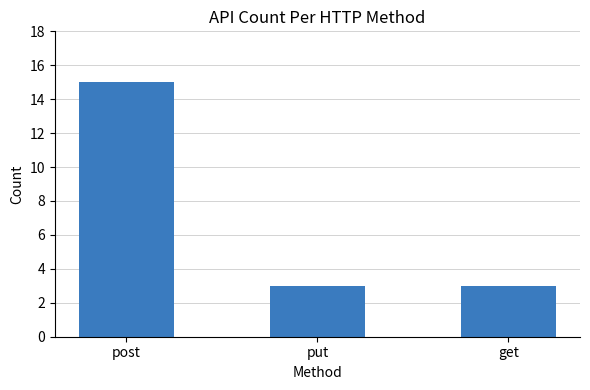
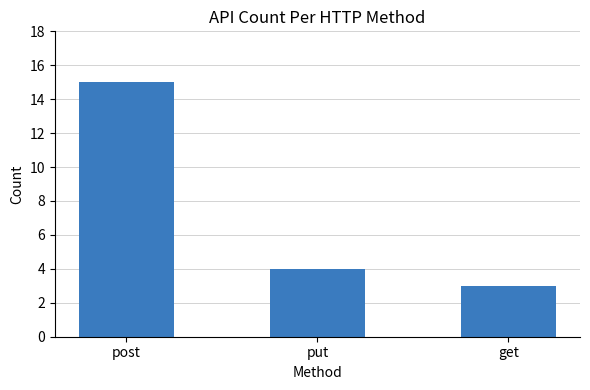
  {
    "post": 15,
-   "put": 3,
+   "put": 4,
    "get": 3
  }
